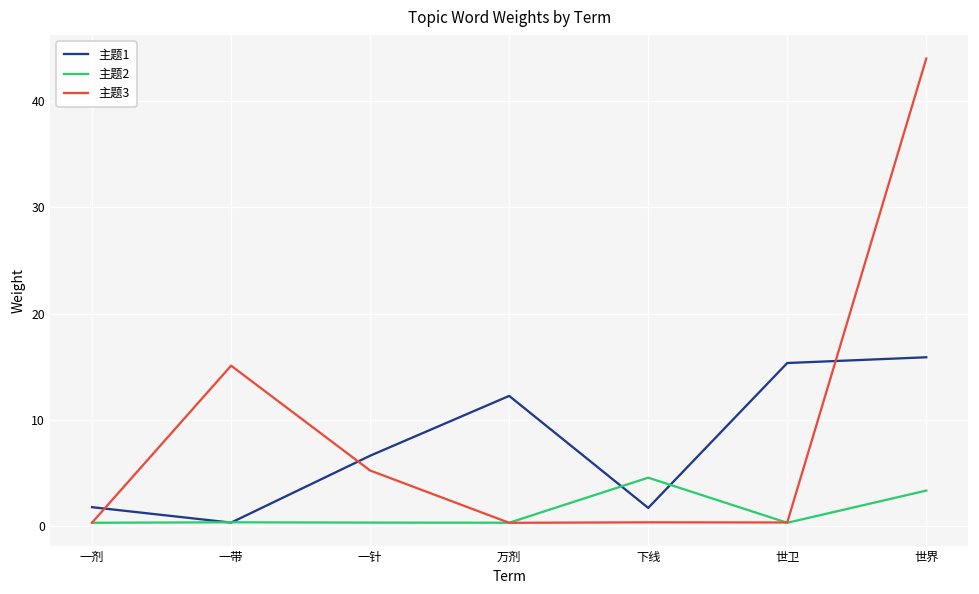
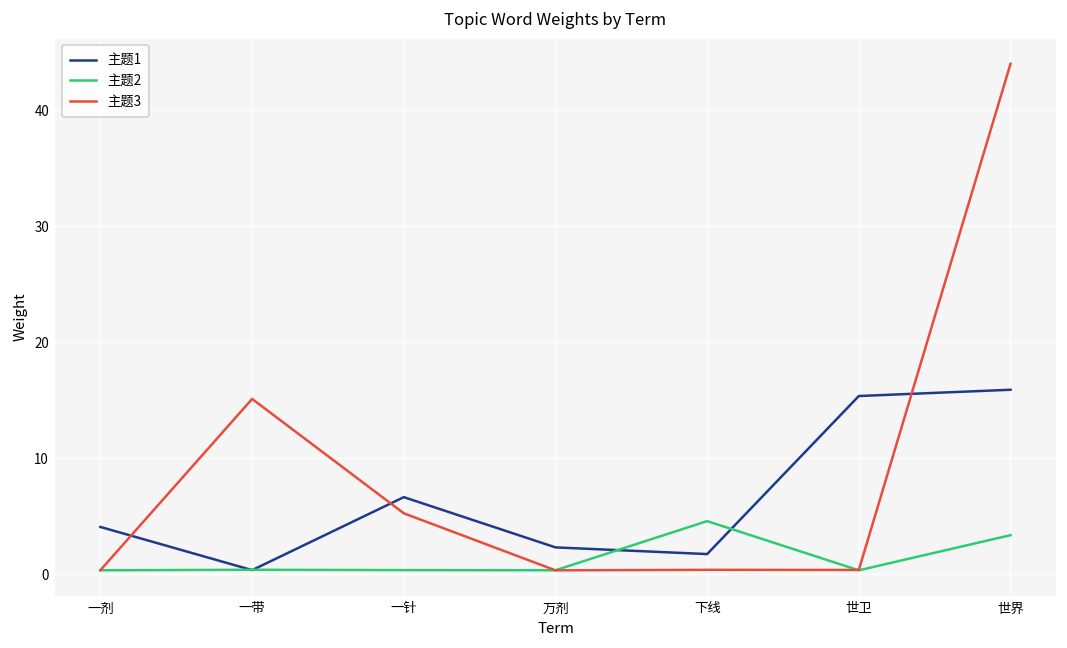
  {
    "主题1": {
-     "一剂": 2,
+     "一剂": 4,
      "一针": 7,
-     "万剂": 12,
+     "万剂": 2,
      "下线": 2,
      "世卫": 15,
      "世界": 16
    },
    "主题2": {
      "一针": 0,
      "下线": 5,
      "世界": 3
    },
    "主题3": {
      "一带": 15,
      "一针": 5,
      "下线": 0,
      "世界": 44
    }
  }
